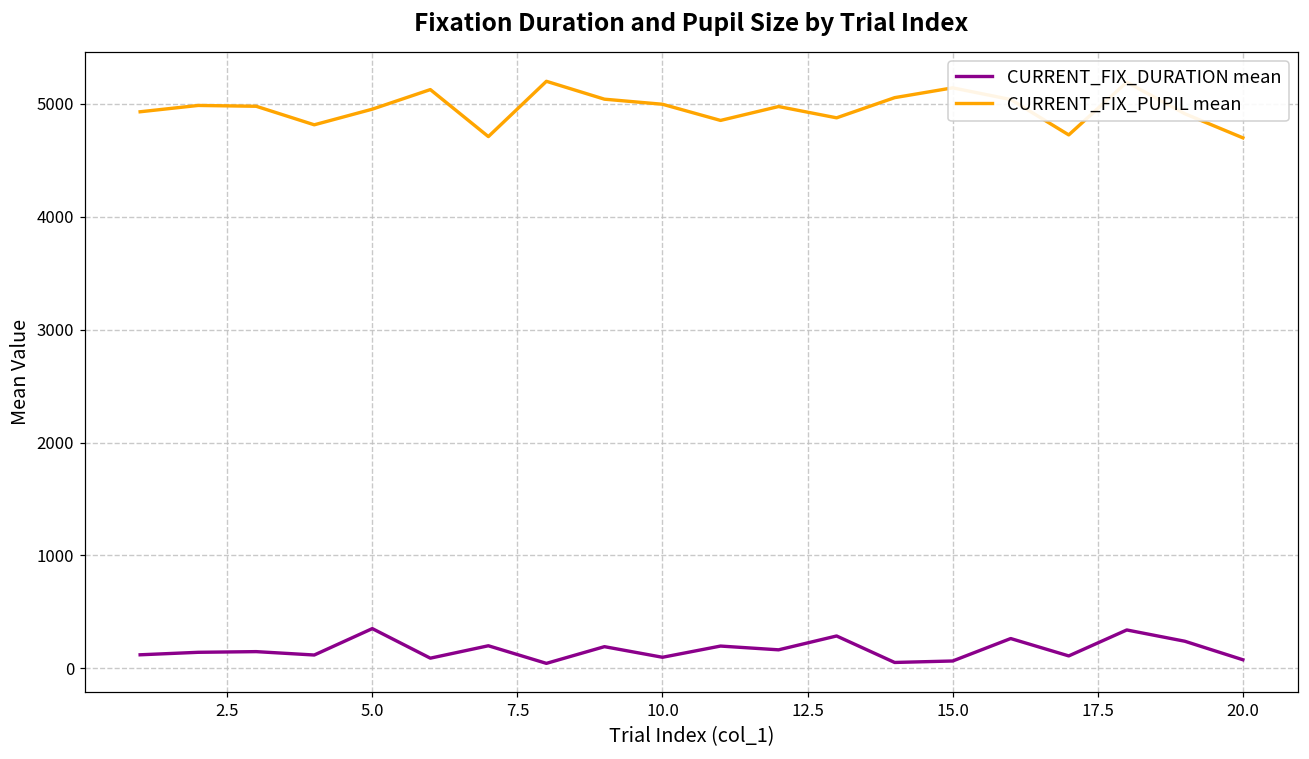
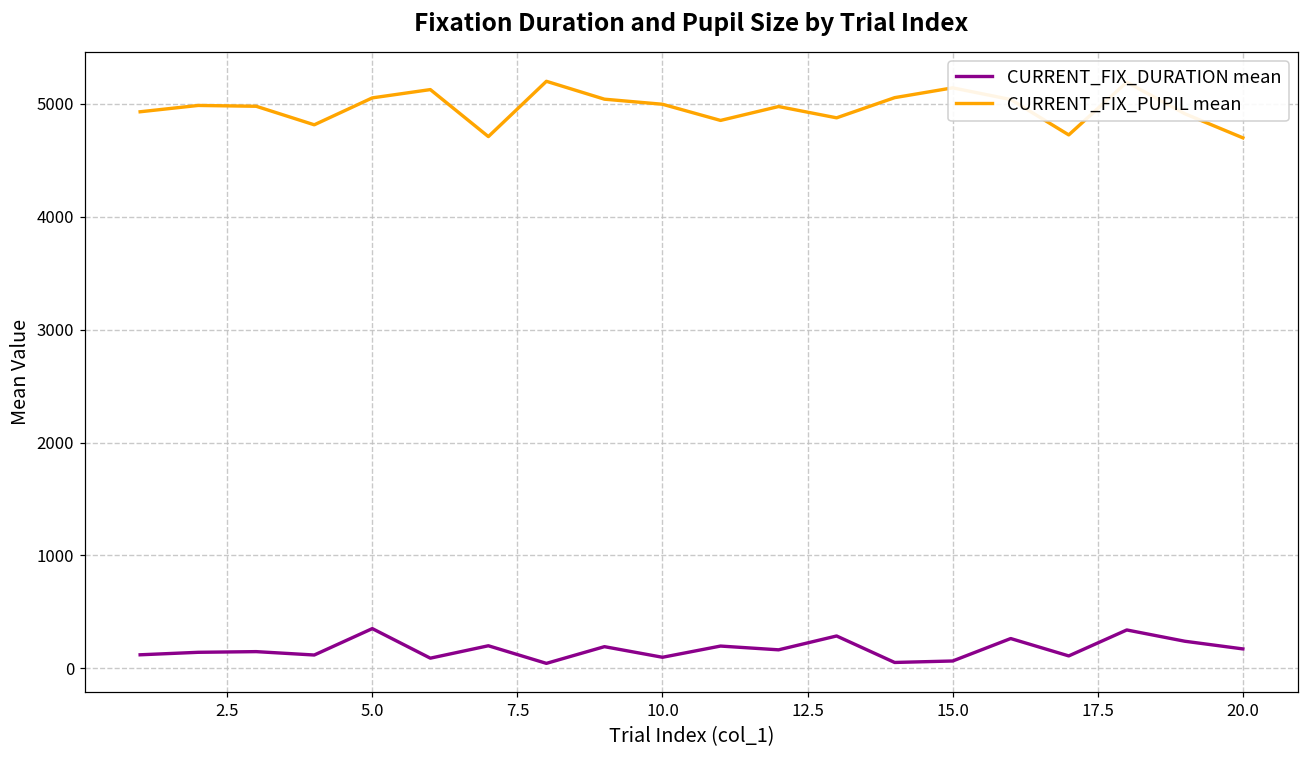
  {
    "CURRENT_FIX_DURATION mean": {
      "5.0": 350,
      "10.0": 100,
      "15.0": 70,
-     "20.0": 80
+     "20.0": 170
    },
    "CURRENT_FIX_PUPIL mean": {
-     "5.0": 4950,
+     "5.0": 5050,
      "10.0": 5000,
      "20.0": 4700
    }
  }
